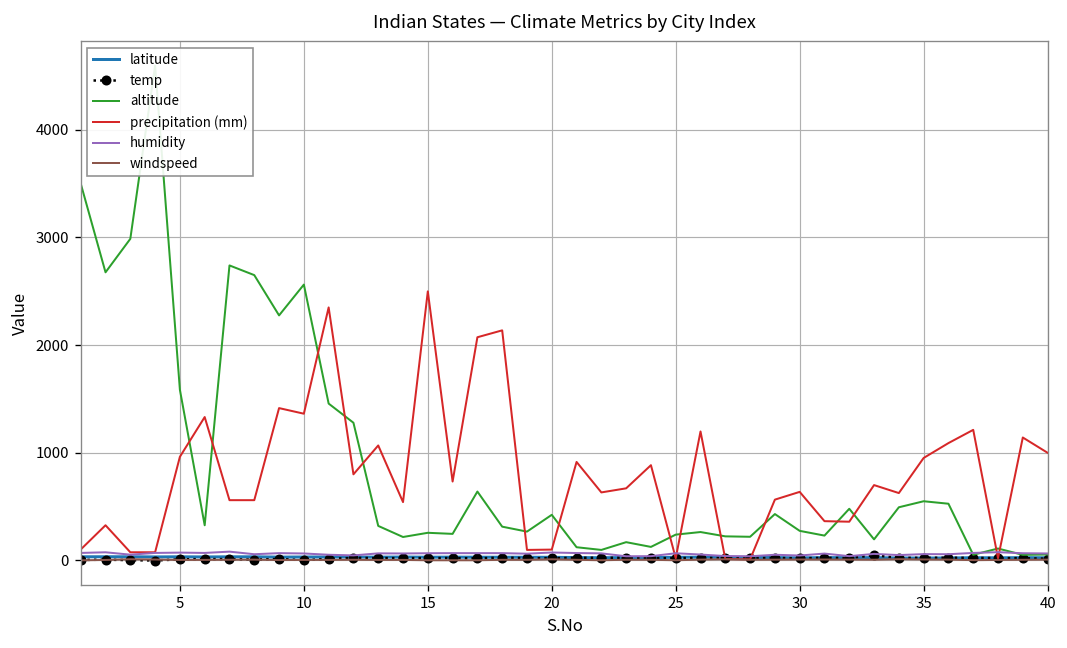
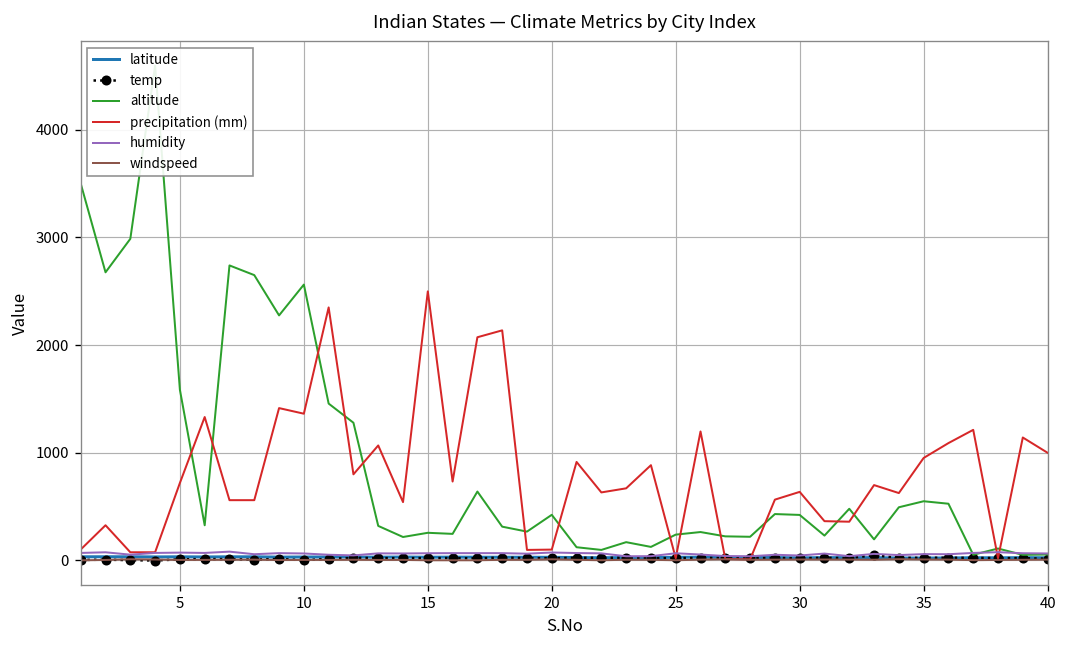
  {
    "altitude": {
      "5": 1600,
      "10": 2600,
      "15": 300,
      "20": 400,
      "25": 200,
-     "30": 300,
+     "30": 400,
      "35": 600
    },
    "precipitation (mm)": {
-     "5": 1000,
+     "5": 700,
      "10": 1400,
      "15": 2500,
      "30": 600,
      "35": 1000,
      "40": 1000
    },
    "humidity": {
      "5": 100,
      "10": 100,
      "15": 100,
      "25": 100,
      "35": 100
    }
  }
